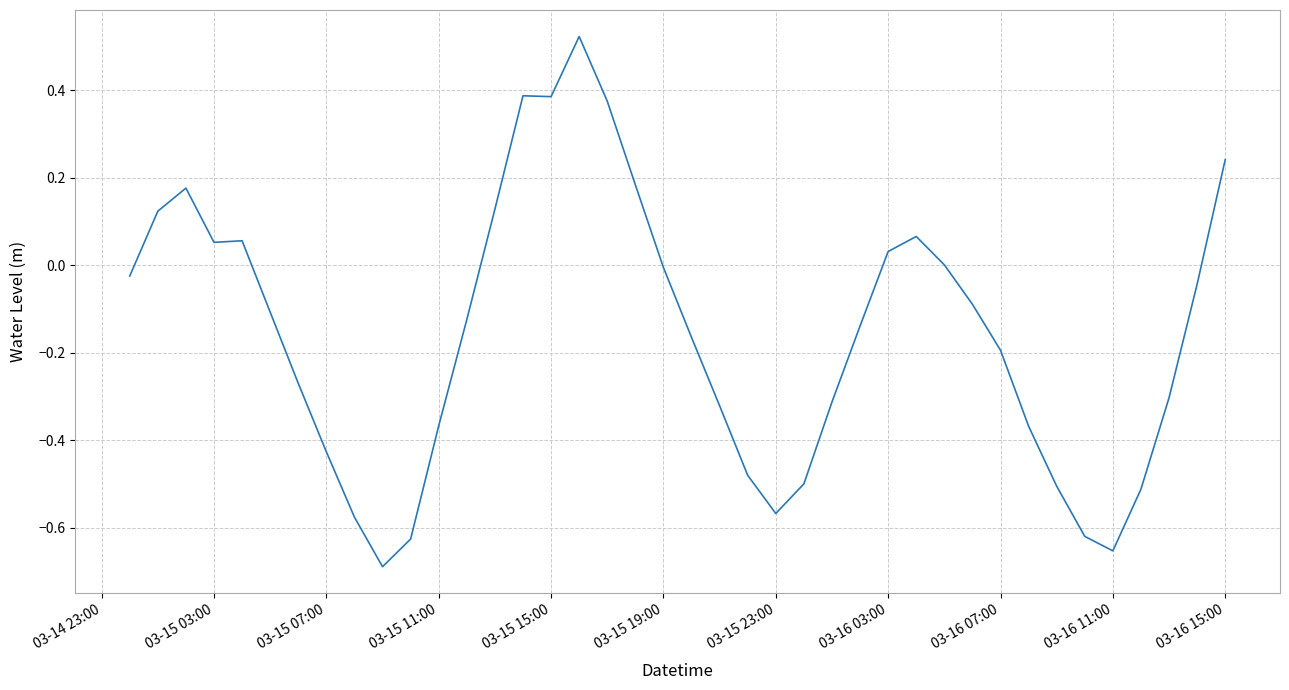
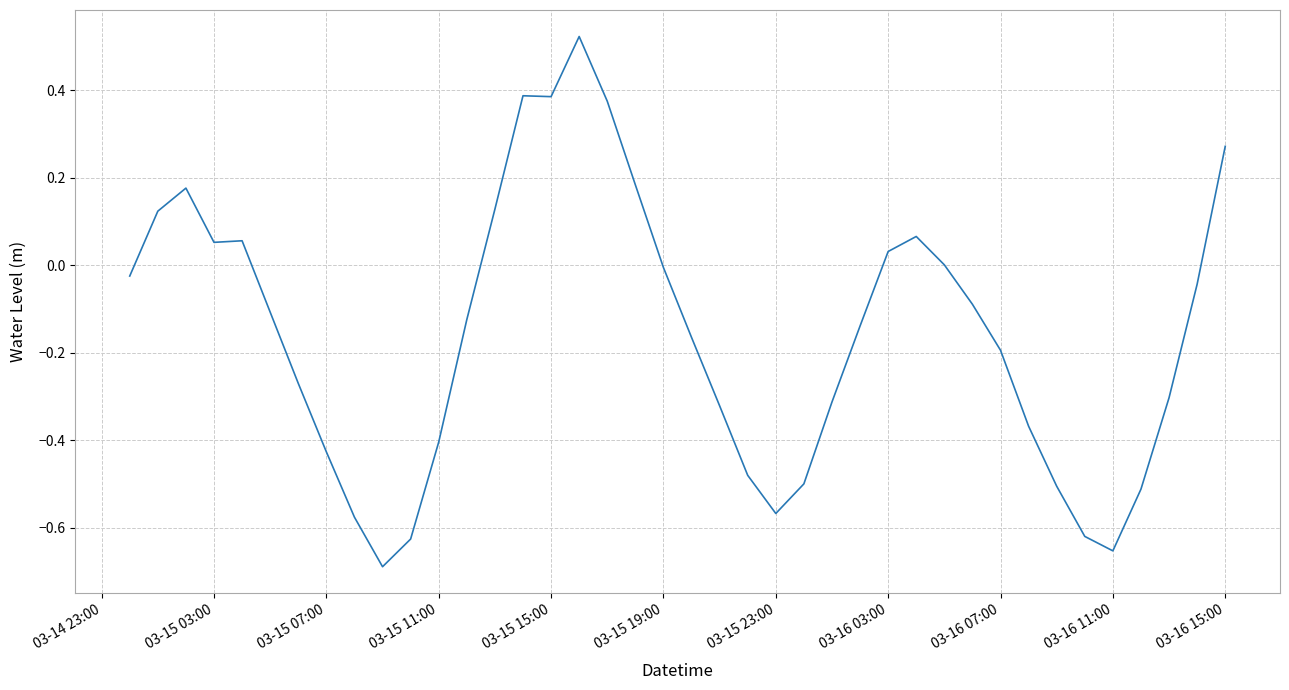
  {
    "03-15 03:00": 0.05,
    "03-15 07:00": -0.43,
-   "03-15 11:00": -0.37,
+   "03-15 11:00": -0.40,
    "03-15 15:00": 0.39,
    "03-15 19:00": -0.01,
    "03-15 23:00": -0.57,
    "03-16 03:00": 0.03,
    "03-16 07:00": -0.19,
    "03-16 11:00": -0.65,
-   "03-16 15:00": 0.24
+   "03-16 15:00": 0.27
  }
